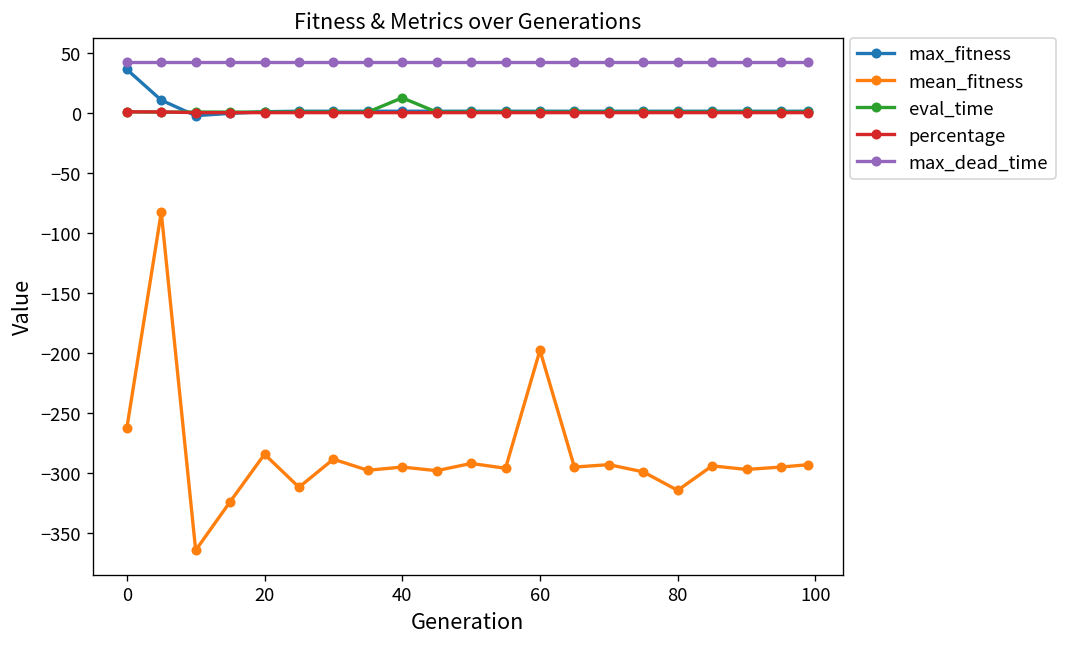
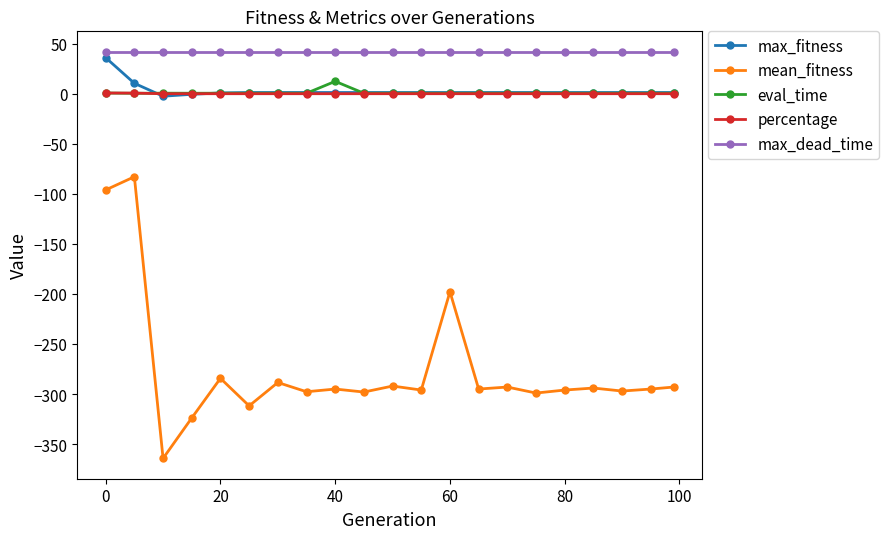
  {
    "max_fitness": {
      "0": 36
    },
    "mean_fitness": {
-     "0": -263,
+     "0": -96,
      "20": -284,
      "40": -295,
      "60": -198,
-     "80": -314
+     "80": -296
    },
    "eval_time": {
      "40": 12
    },
    "max_dead_time": {
      "0": 42,
      "20": 42,
      "40": 42,
      "60": 42,
      "80": 42
    }
  }
